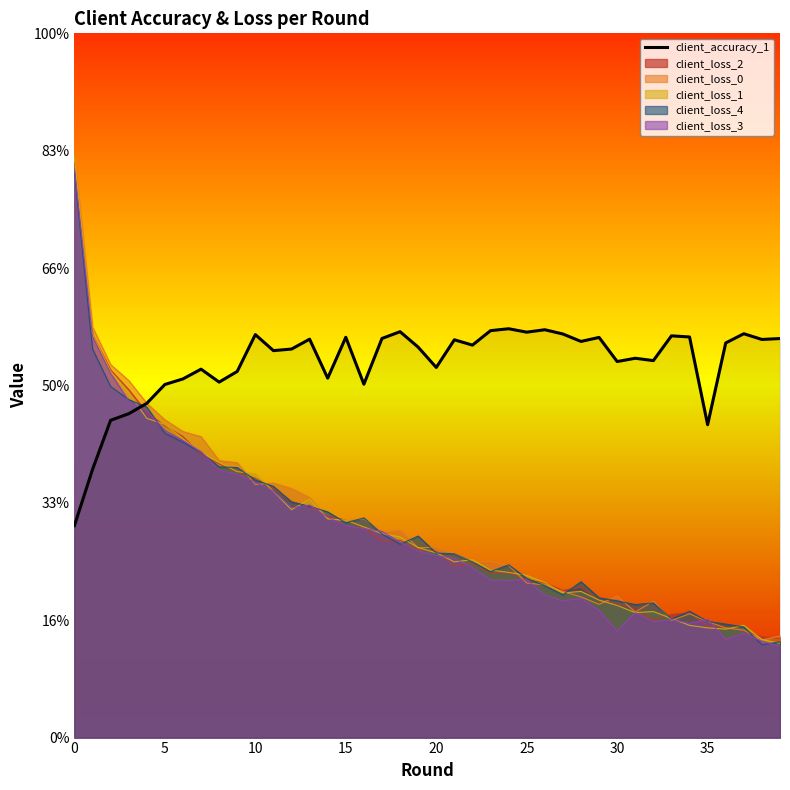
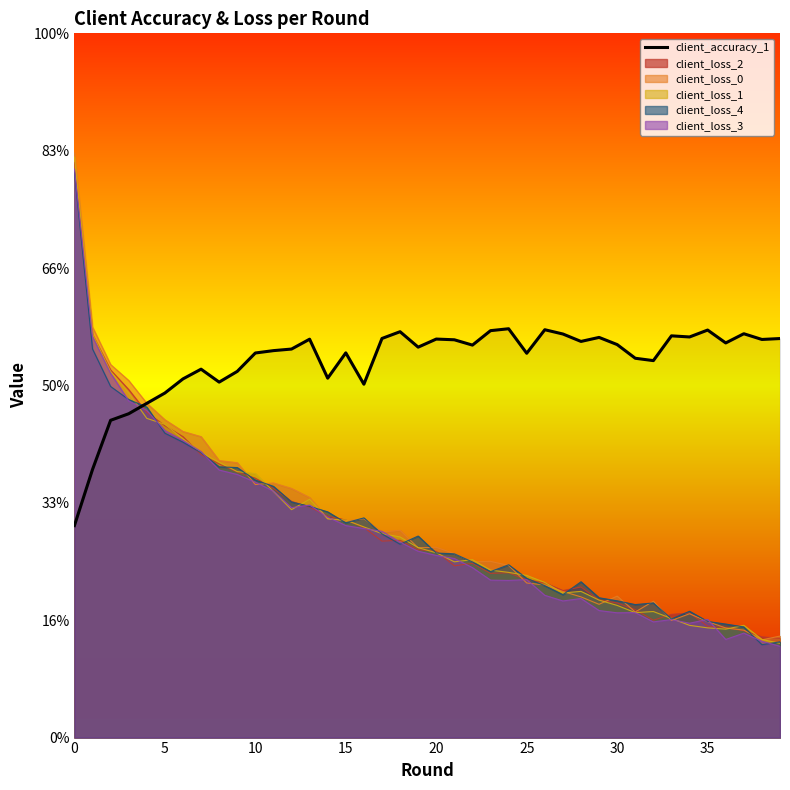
  {
    "client_accuracy_1": {
      "0": "30%",
-     "5": "50%",
-     "10": "57%",
-     "15": "57%",
-     "20": "53%",
-     "25": "58%",
-     "30": "53%",
-     "35": "44%"
+     "5": "49%",
+     "10": "55%",
+     "15": "55%",
+     "20": "57%",
+     "25": "55%",
+     "30": "56%",
+     "35": "58%"
    },
    "client_loss_2": {
      "0": "82%"
    },
    "client_loss_4": {
      "0": "80%",
      "5": "43%"
    },
    "client_loss_3": {
      "0": "81%",
      "5": "44%",
      "15": "30%",
-     "30": "15%"
+     "30": "18%"
    }
  }
